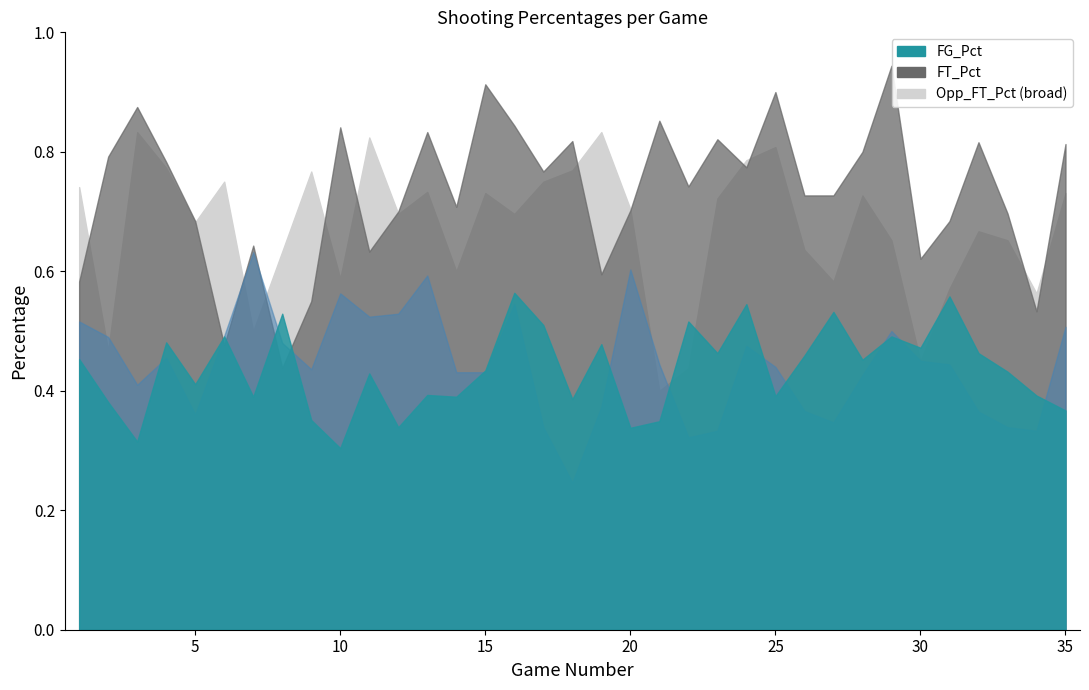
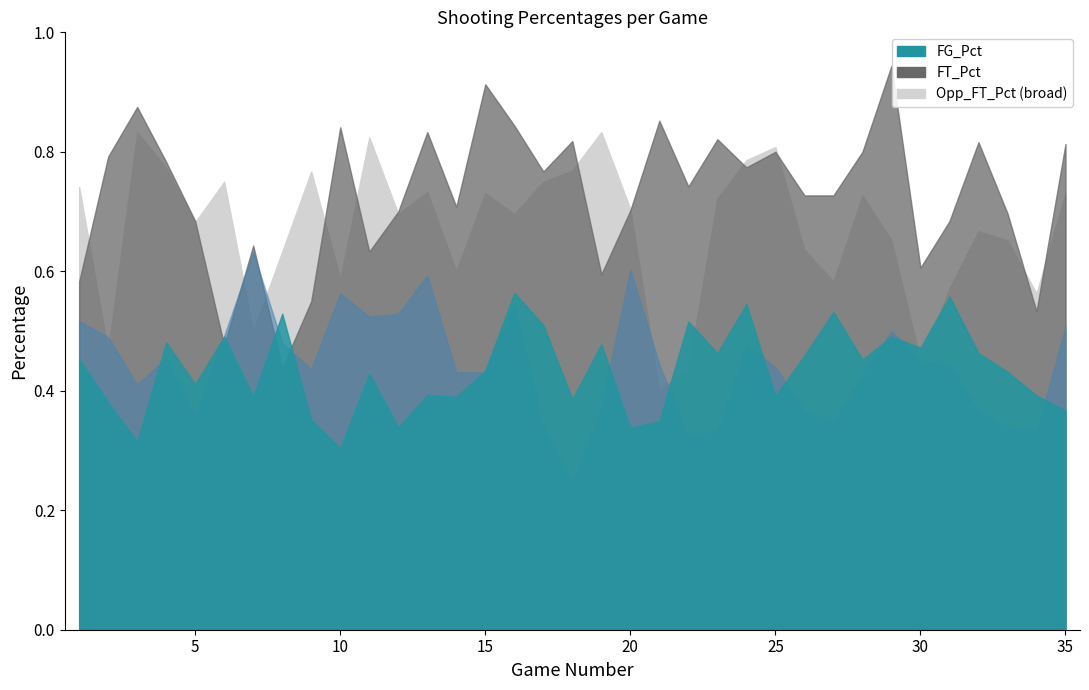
  {
    "FT_Pct": {
      "10": 0.84,
      "15": 0.91,
-     "25": 0.9,
-     "30": 0.62,
+     "25": 0.8,
+     "30": 0.61,
      "35": 0.81
    }
  }
